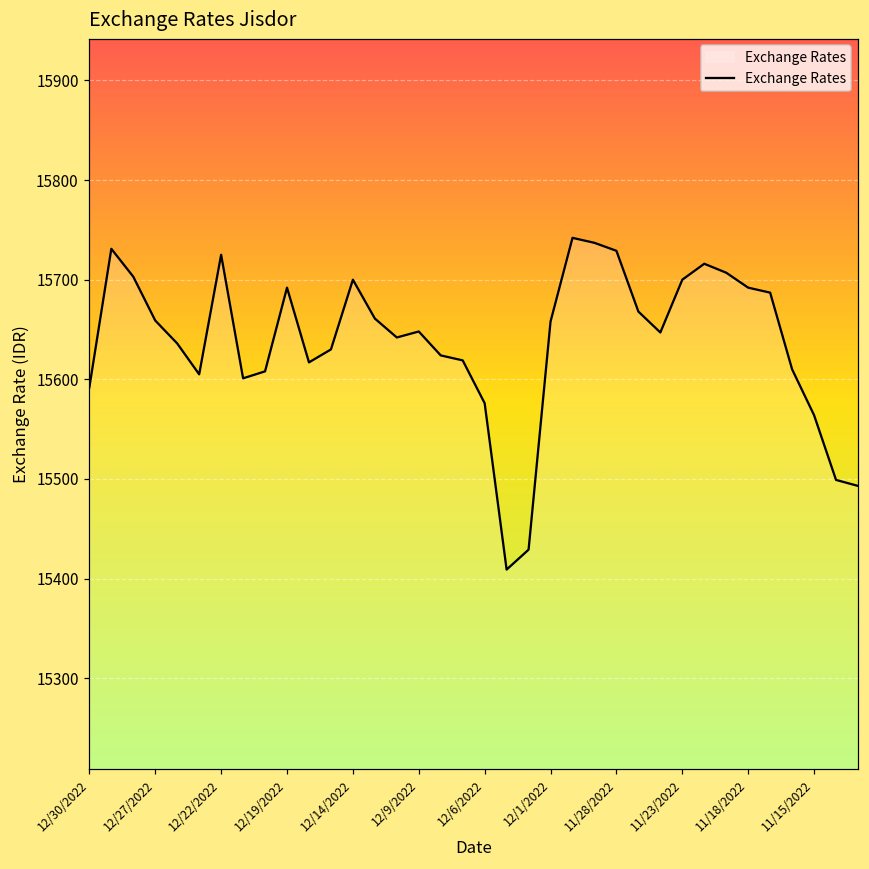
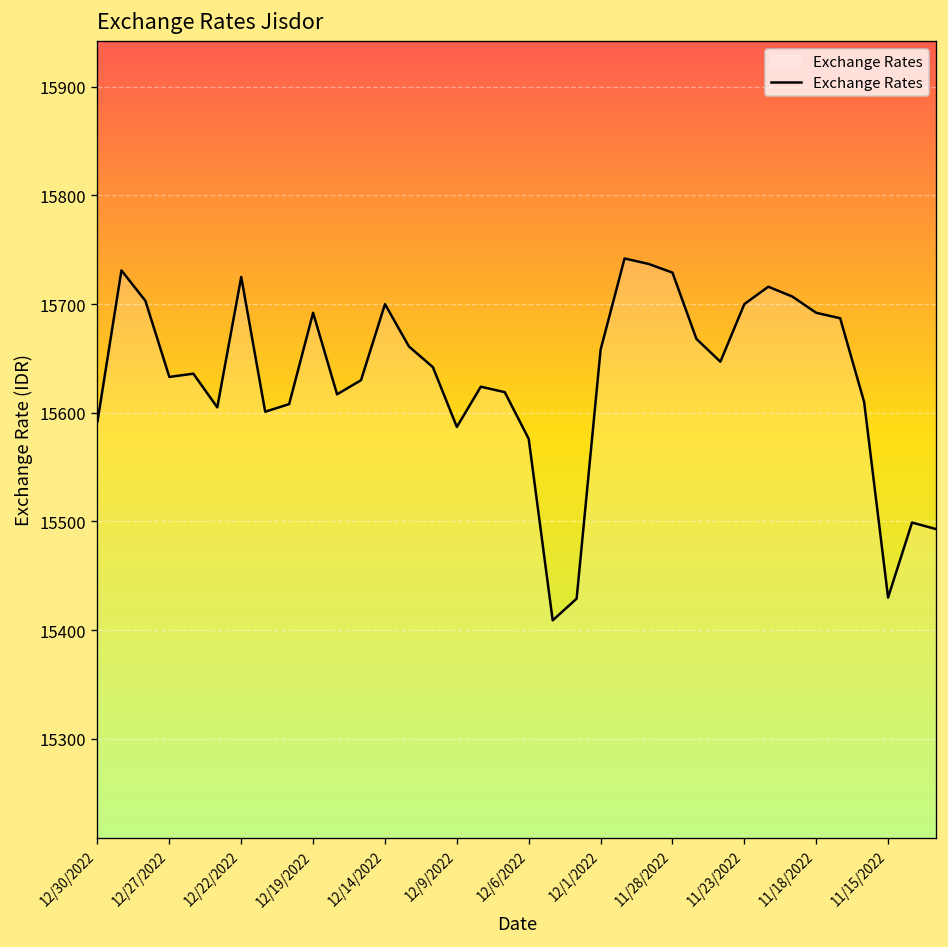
  {
    "12/30/2022": 15590,
-   "12/27/2022": 15660,
+   "12/27/2022": 15630,
    "12/22/2022": 15730,
    "12/19/2022": 15690,
    "12/14/2022": 15700,
-   "12/9/2022": 15650,
+   "12/9/2022": 15590,
    "12/6/2022": 15580,
    "12/1/2022": 15660,
    "11/28/2022": 15730,
    "11/23/2022": 15700,
    "11/18/2022": 15690,
-   "11/15/2022": 15560
+   "11/15/2022": 15430
  }
